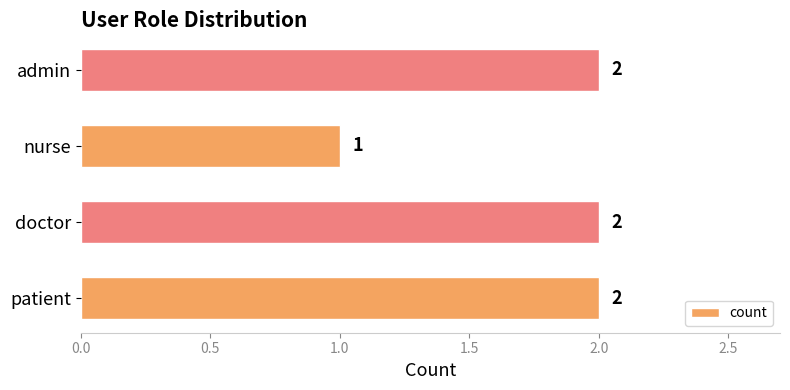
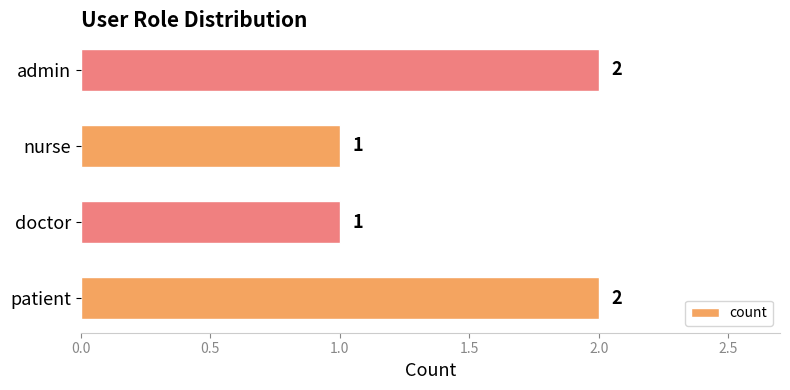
  {
    "admin": 2,
    "nurse": 1,
-   "doctor": 2,
+   "doctor": 1,
    "patient": 2
  }
